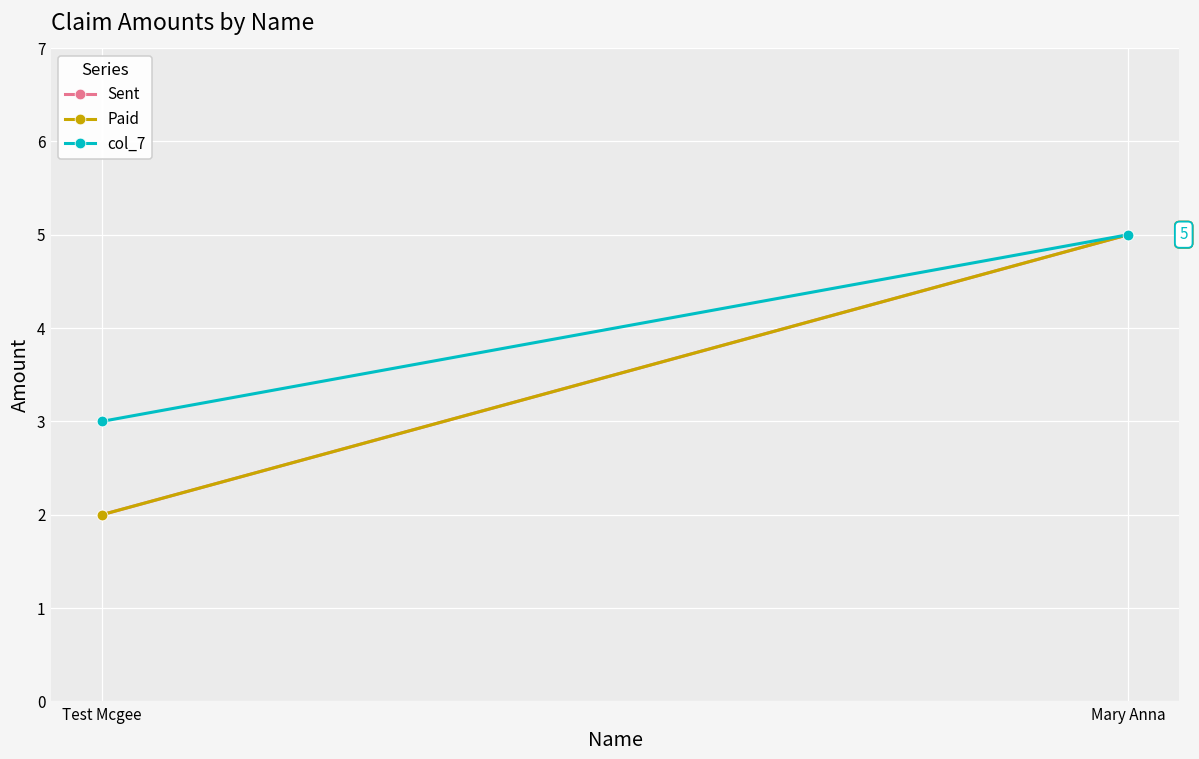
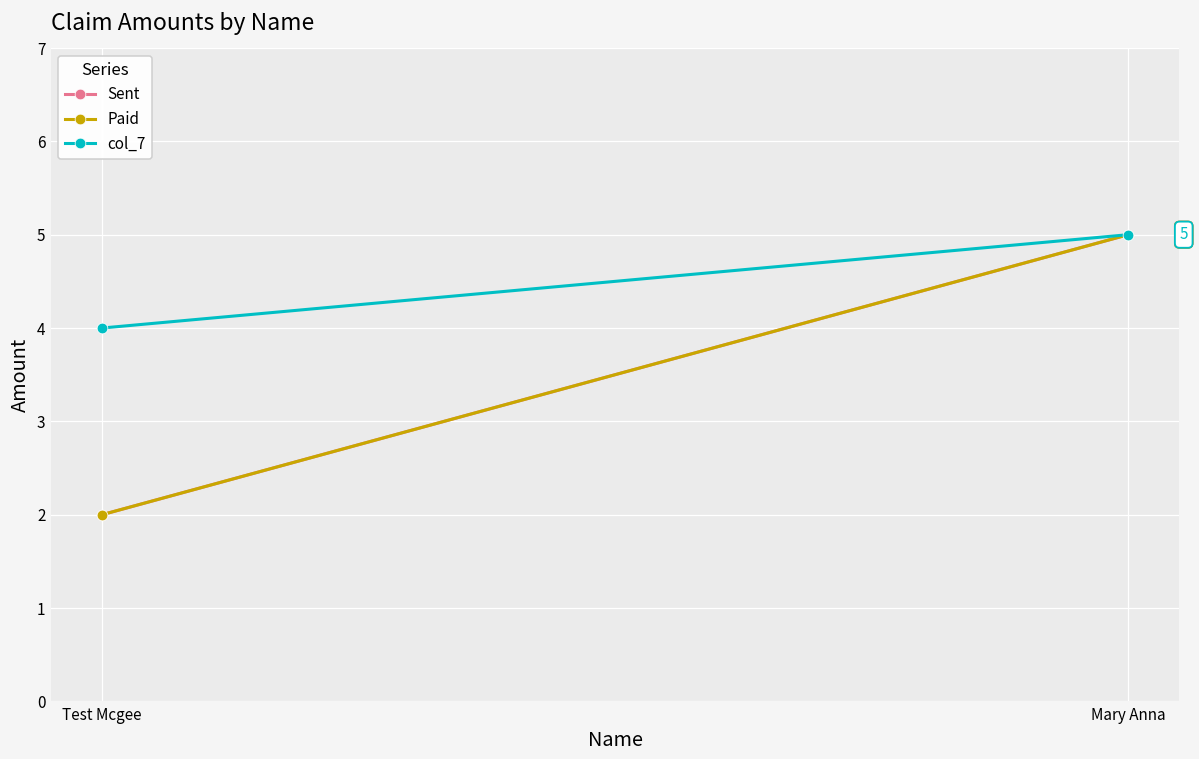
  {
    "Paid": {
      "Test Mcgee": 2
    },
    "col_7": {
-     "Test Mcgee": 3
+     "Test Mcgee": 4
    }
  }
